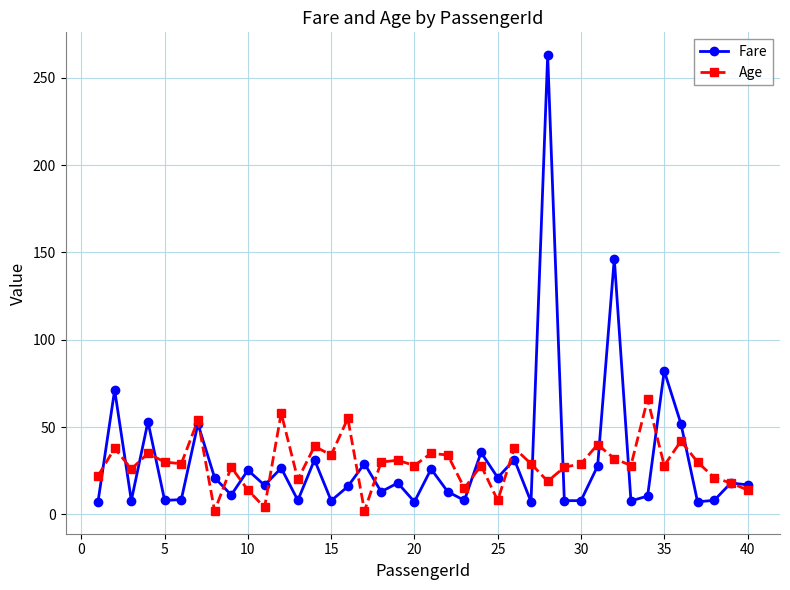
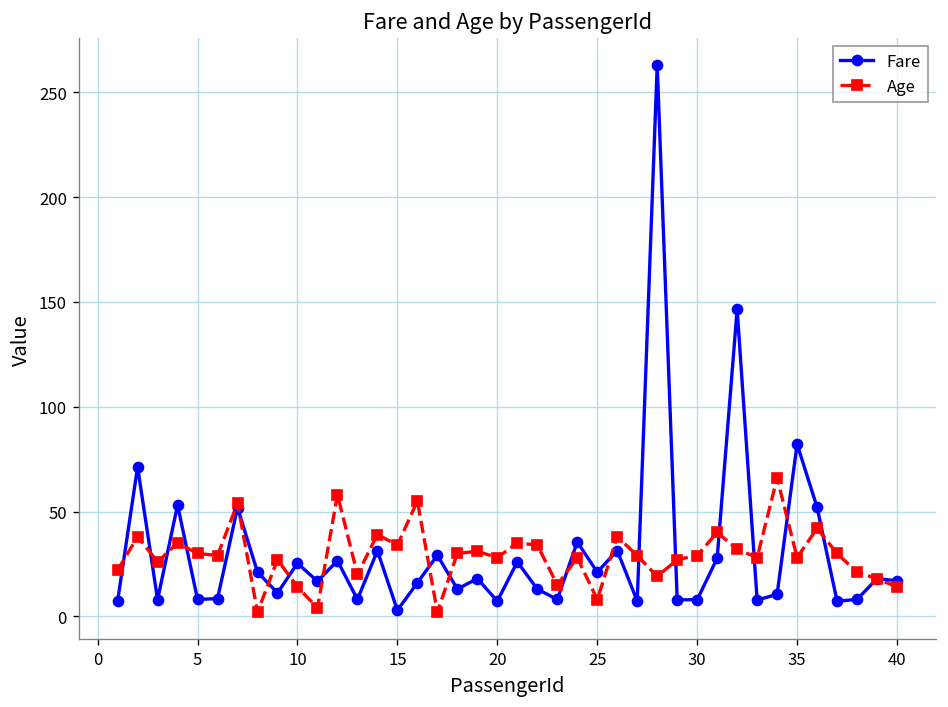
  {
    "Fare": {
      "5": 8,
      "10": 25,
-     "15": 8,
+     "15": 3,
      "20": 7,
      "25": 21,
      "30": 8,
      "35": 82,
      "40": 17
    },
    "Age": {
      "5": 30,
      "10": 14,
      "15": 34,
      "20": 28,
      "25": 8,
      "30": 29,
      "35": 28,
      "40": 14
    }
  }
